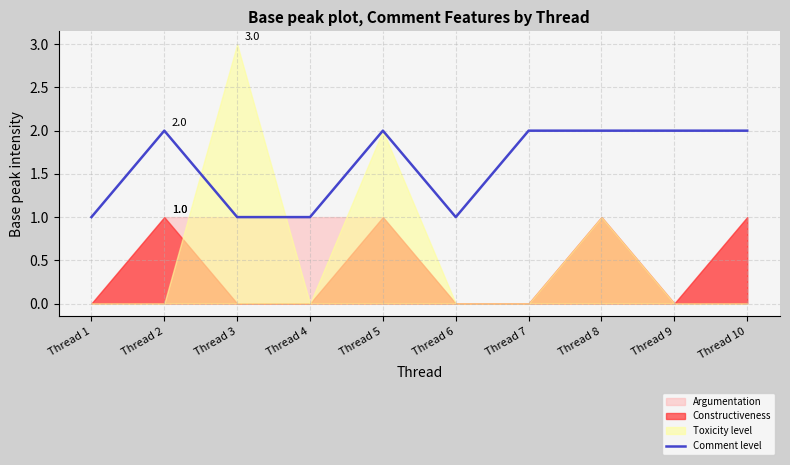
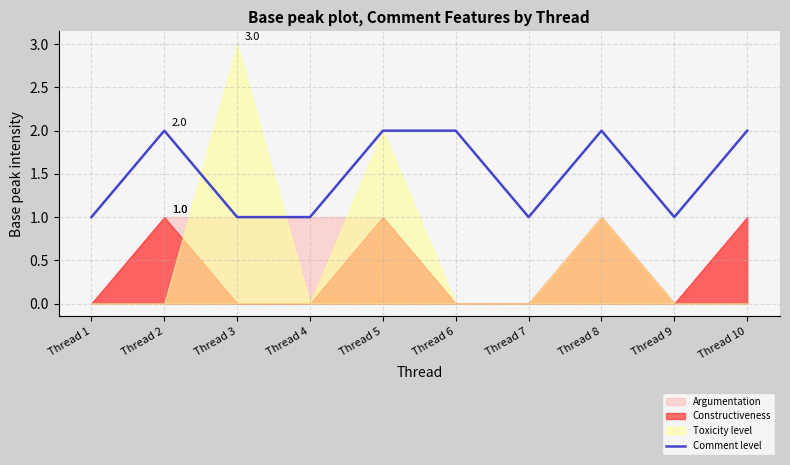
  {
    "Comment level": {
      "Thread 1": 1,
-     "Thread 6": 1,
-     "Thread 7": 2,
+     "Thread 6": 2,
+     "Thread 7": 1,
      "Thread 8": 2,
-     "Thread 9": 2,
+     "Thread 9": 1,
      "Thread 10": 2
    },
    "Constructiveness": {
      "Thread 3": 0
    },
    "Toxicity level": {
      "Thread 3": 3.0
    }
  }
